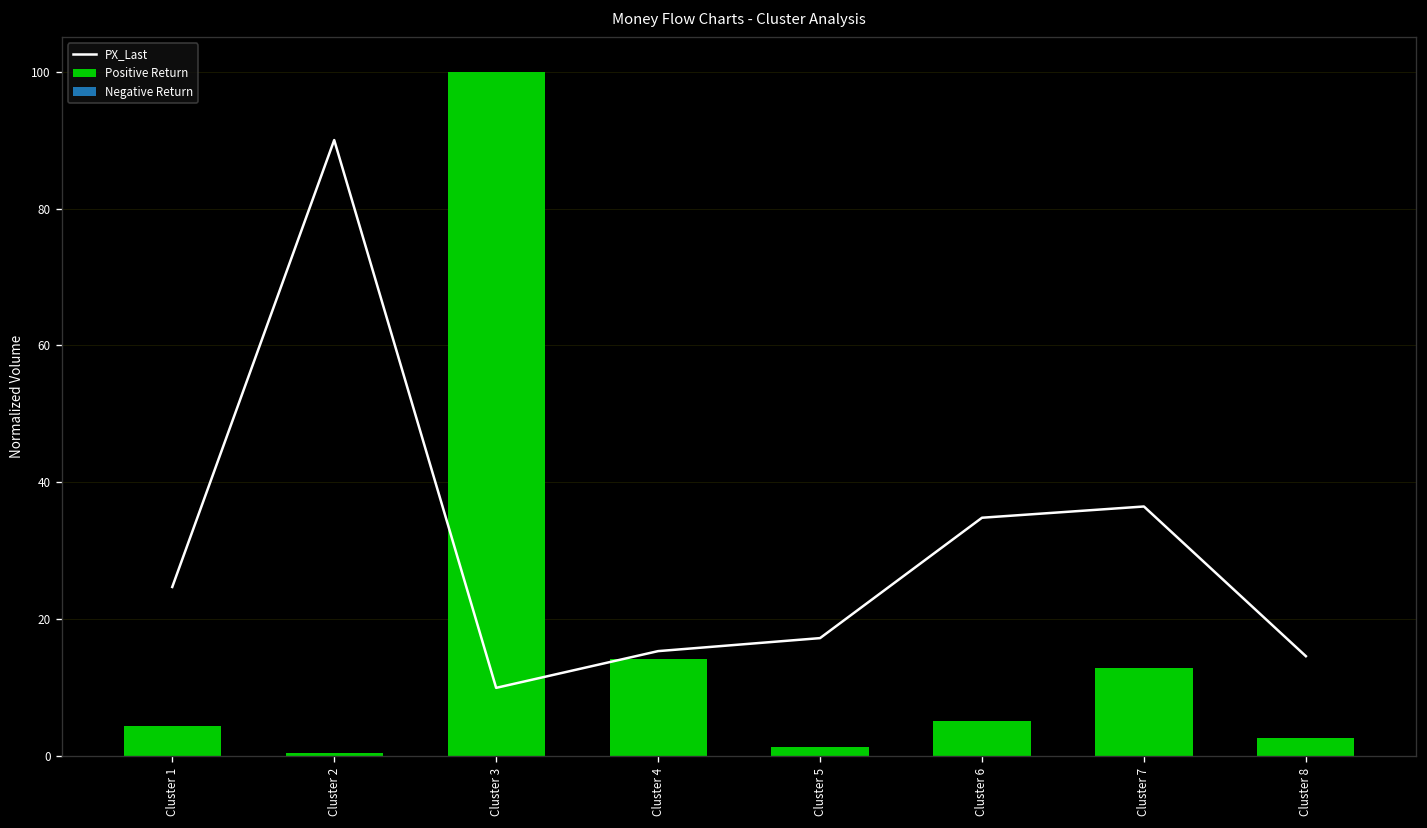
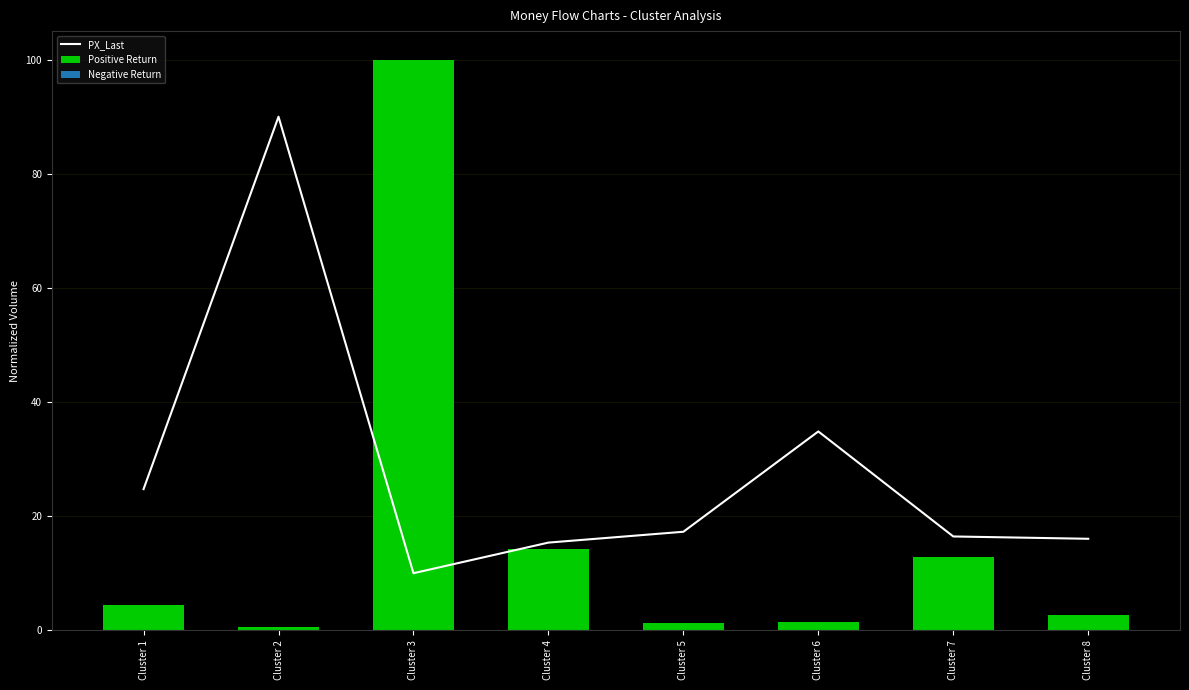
  {
    "PX_Last": {
      "Cluster 1": 25,
      "Cluster 2": 90,
      "Cluster 3": 10,
      "Cluster 4": 15,
      "Cluster 5": 17,
      "Cluster 6": 35,
-     "Cluster 7": 36,
-     "Cluster 8": 15
+     "Cluster 7": 16,
+     "Cluster 8": 16
    },
    "Positive Return": {
      "Cluster 1": 4,
      "Cluster 2": 1,
      "Cluster 3": 100,
      "Cluster 4": 14,
      "Cluster 5": 1,
-     "Cluster 6": 5,
+     "Cluster 6": 1,
      "Cluster 7": 13,
      "Cluster 8": 3
    }
  }
